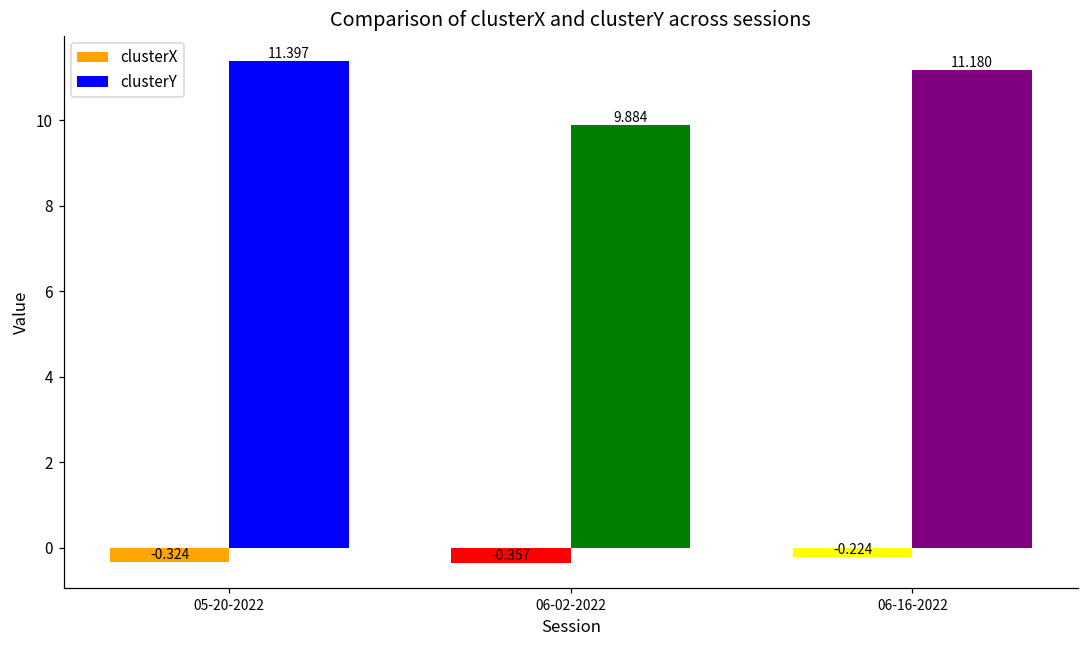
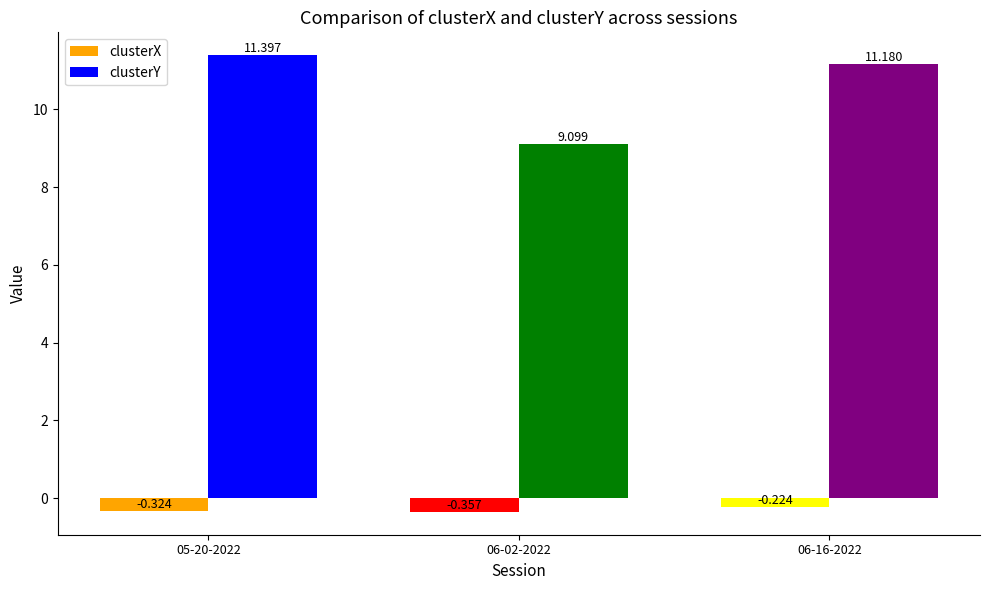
  {
    "clusterX": {
      "05-20-2022": -0.324,
      "06-02-2022": -0.357,
      "06-16-2022": -0.224
    },
    "clusterY": {
      "05-20-2022": 11.397,
-     "06-02-2022": 9.884,
+     "06-02-2022": 9.099,
      "06-16-2022": 11.180
    }
  }
